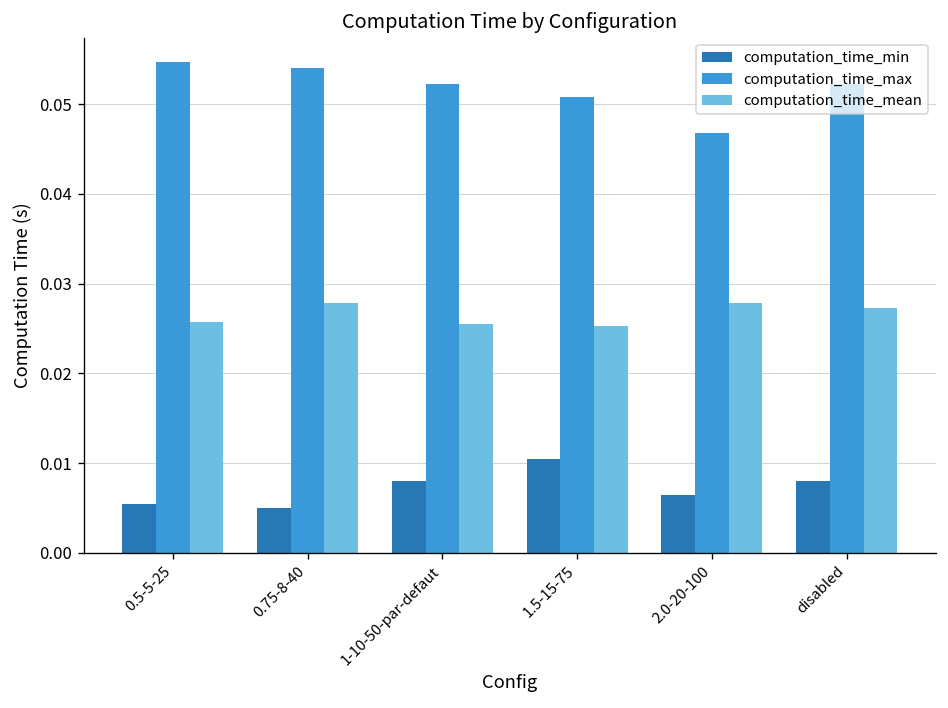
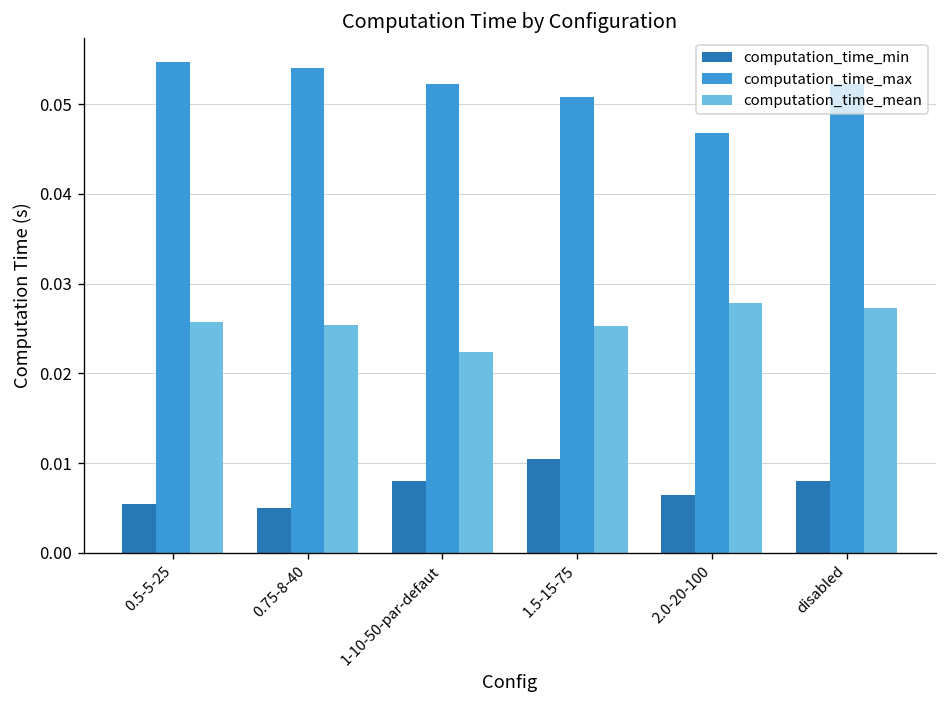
  {
    "computation_time_mean": {
      "0.5-5-25": 0.026,
-     "0.75-8-40": 0.028,
-     "1-10-50-par-defaut": 0.026,
+     "0.75-8-40": 0.025,
+     "1-10-50-par-defaut": 0.022,
      "1.5-15-75": 0.025,
      "2.0-20-100": 0.028,
      "disabled": 0.027
    }
  }
